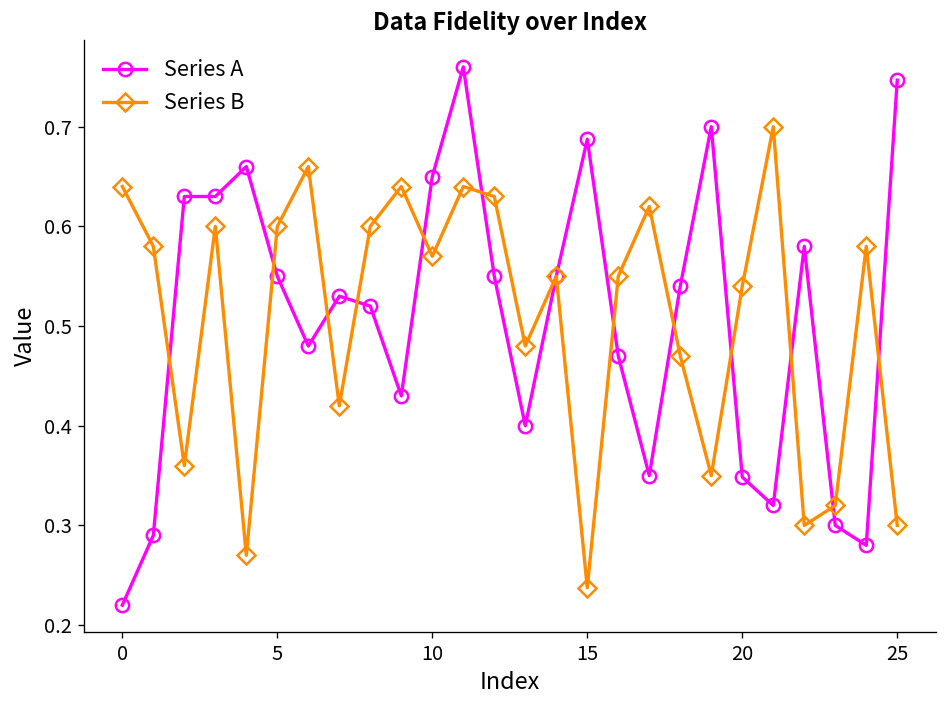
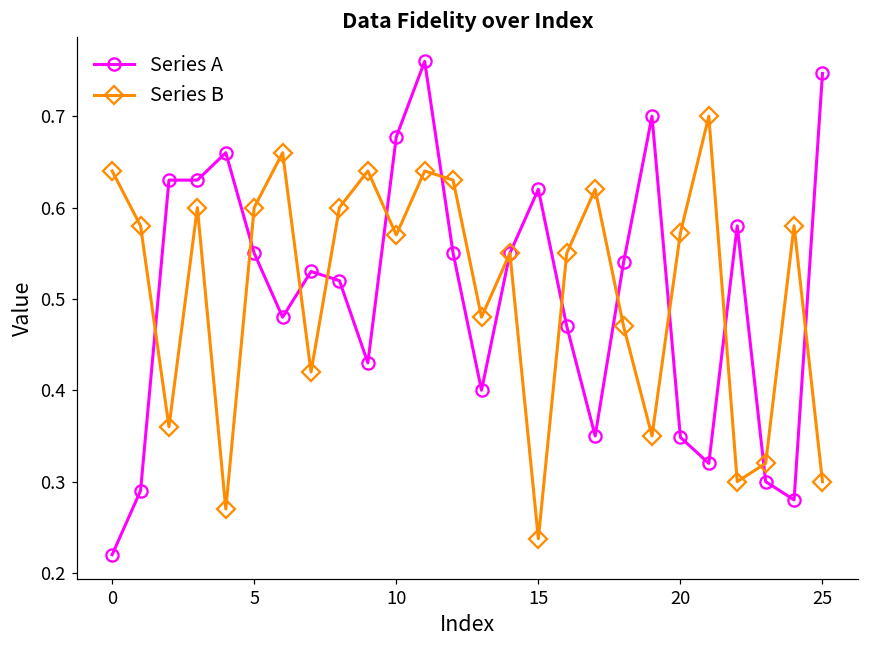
  {
    "Series A": {
      "0": 0.22,
      "5": 0.55,
-     "10": 0.65,
-     "15": 0.69,
+     "10": 0.68,
+     "15": 0.62,
      "20": 0.35,
      "25": 0.75
    },
    "Series B": {
      "0": 0.64,
      "5": 0.60,
      "10": 0.57,
      "15": 0.24,
-     "20": 0.54,
+     "20": 0.57,
      "25": 0.30
    }
  }
